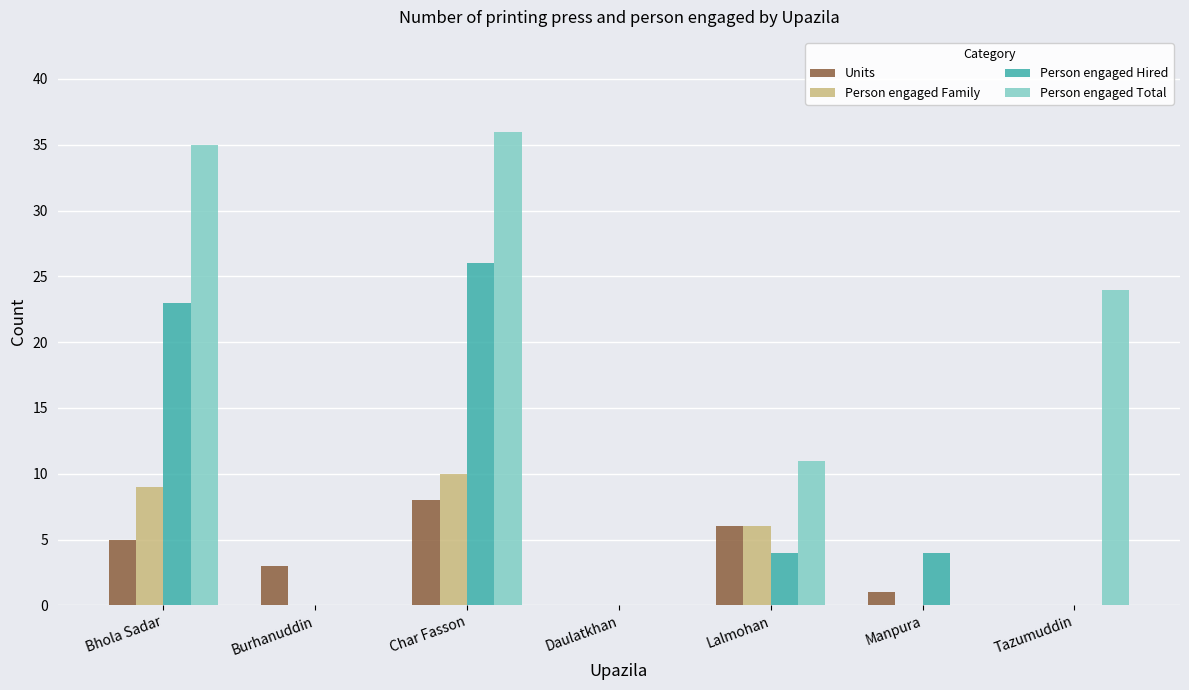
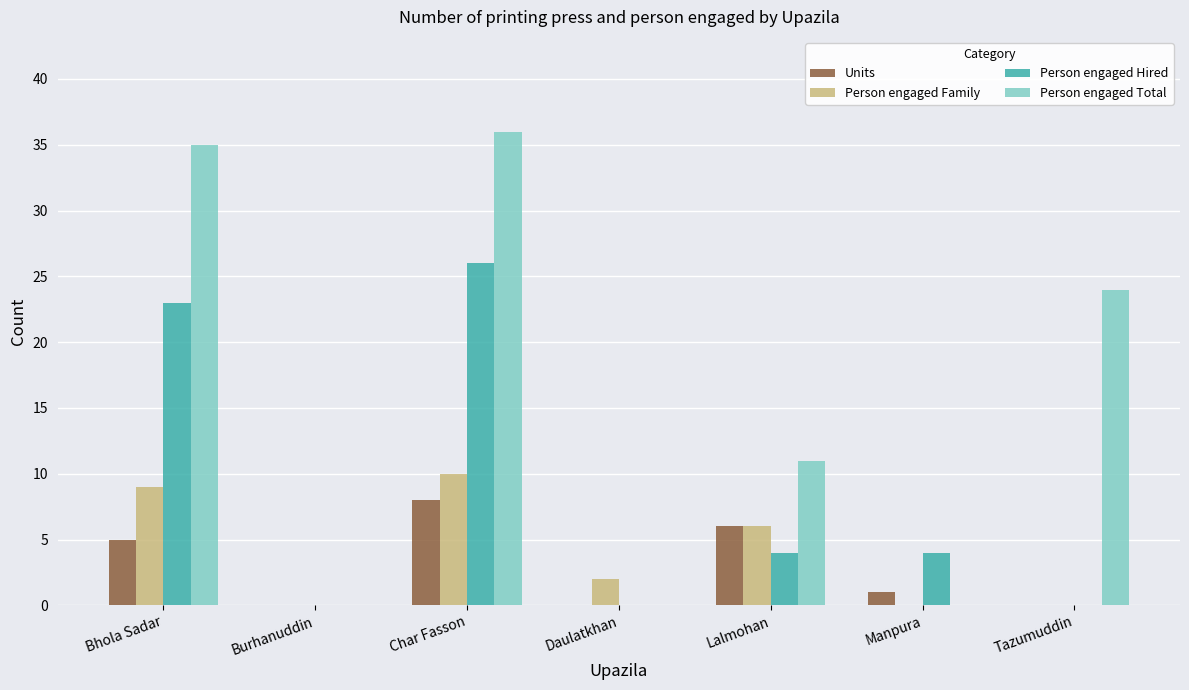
  {
    "Units": {
      "Bhola Sadar": 5,
-     "Burhanuddin": 3,
+     "Burhanuddin": 0,
      "Char Fasson": 8,
      "Daulatkhan": 0,
      "Lalmohan": 6,
      "Manpura": 1,
      "Tazumuddin": 0
    },
    "Person engaged Family": {
      "Bhola Sadar": 9,
      "Burhanuddin": 0,
      "Char Fasson": 10,
-     "Daulatkhan": 0,
+     "Daulatkhan": 2,
      "Lalmohan": 6,
      "Manpura": 0,
      "Tazumuddin": 0
    },
    "Person engaged Hired": {
      "Bhola Sadar": 23,
      "Burhanuddin": 0,
      "Char Fasson": 26,
      "Daulatkhan": 0,
      "Lalmohan": 4,
      "Manpura": 4,
      "Tazumuddin": 0
    },
    "Person engaged Total": {
      "Bhola Sadar": 35,
      "Burhanuddin": 0,
      "Char Fasson": 36,
      "Daulatkhan": 0,
      "Lalmohan": 11,
      "Manpura": 0,
      "Tazumuddin": 24
    }
  }
